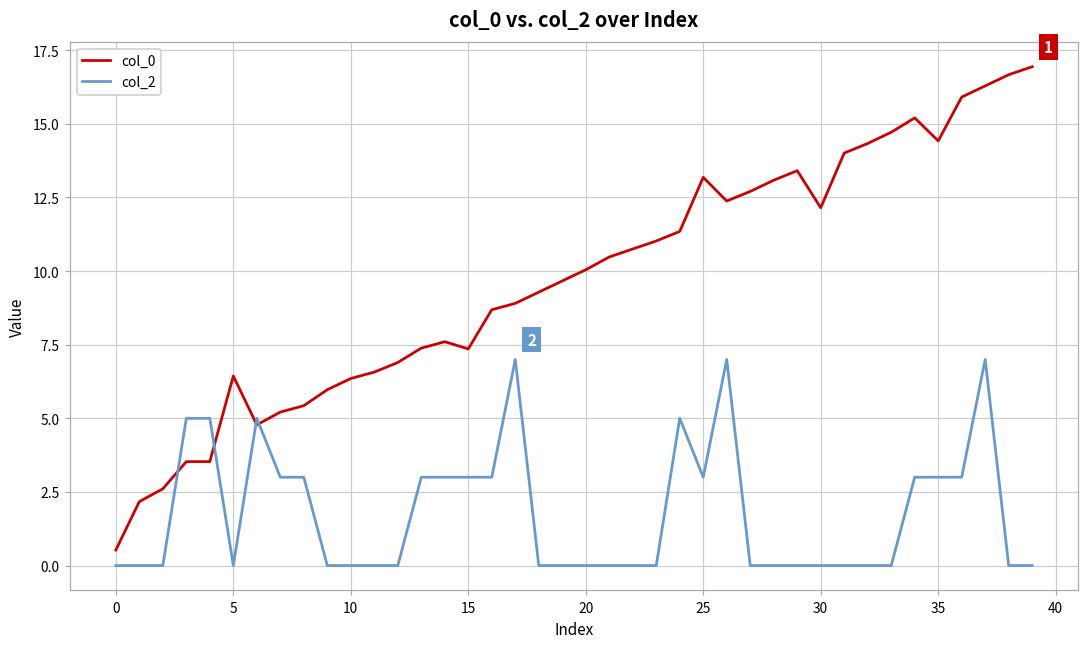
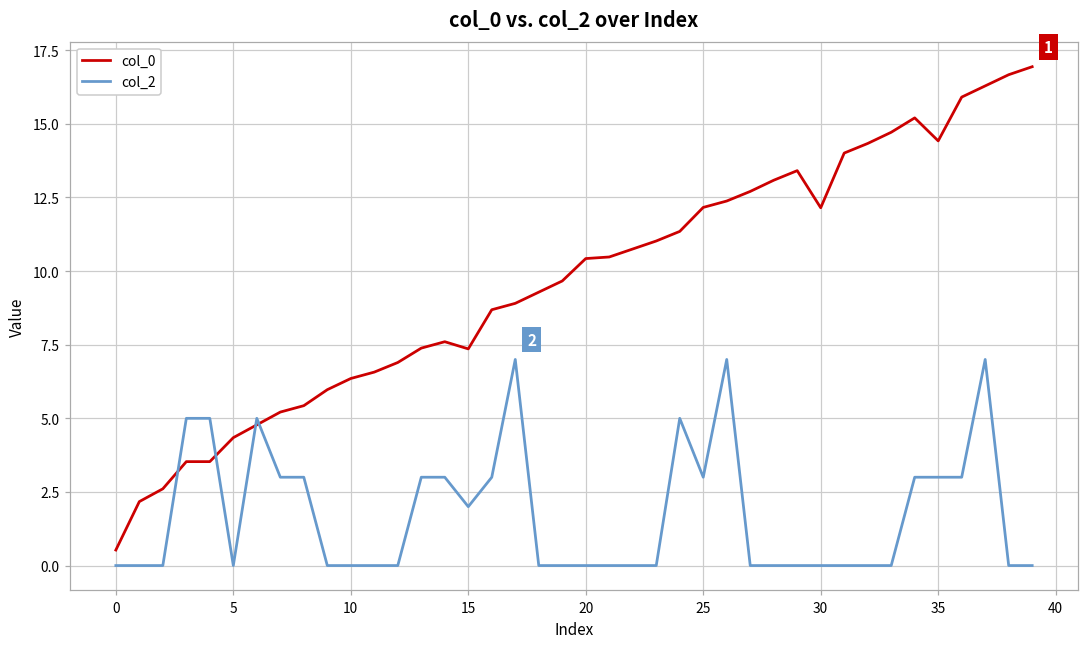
  {
    "col_0": {
      "0": 0.5,
-     "5": 6.4,
+     "5": 4.3,
      "10": 6.4,
      "15": 7.4,
-     "20": 10.0,
-     "25": 13.2,
+     "20": 10.4,
+     "25": 12.2,
      "30": 12.2,
      "35": 14.4
    },
    "col_2": {
      "0": 0,
      "5": 0,
      "10": 0,
-     "15": 3,
+     "15": 2,
      "20": 0,
      "25": 3,
      "30": 0,
      "35": 3
    }
  }
